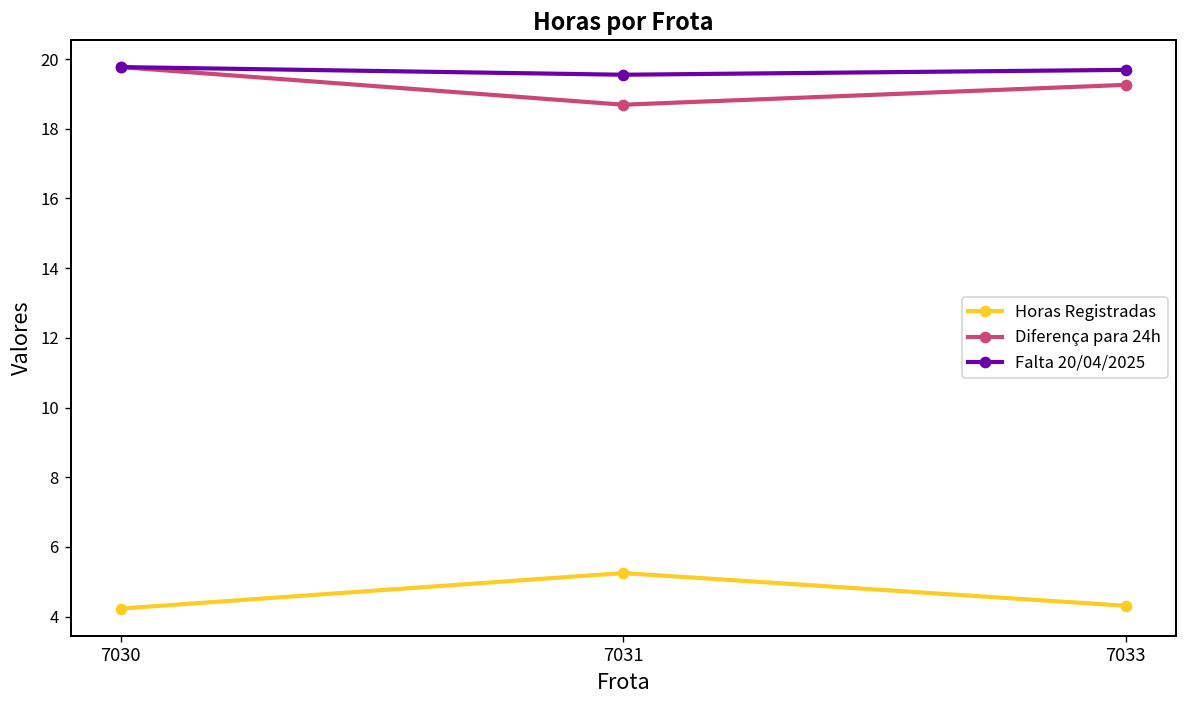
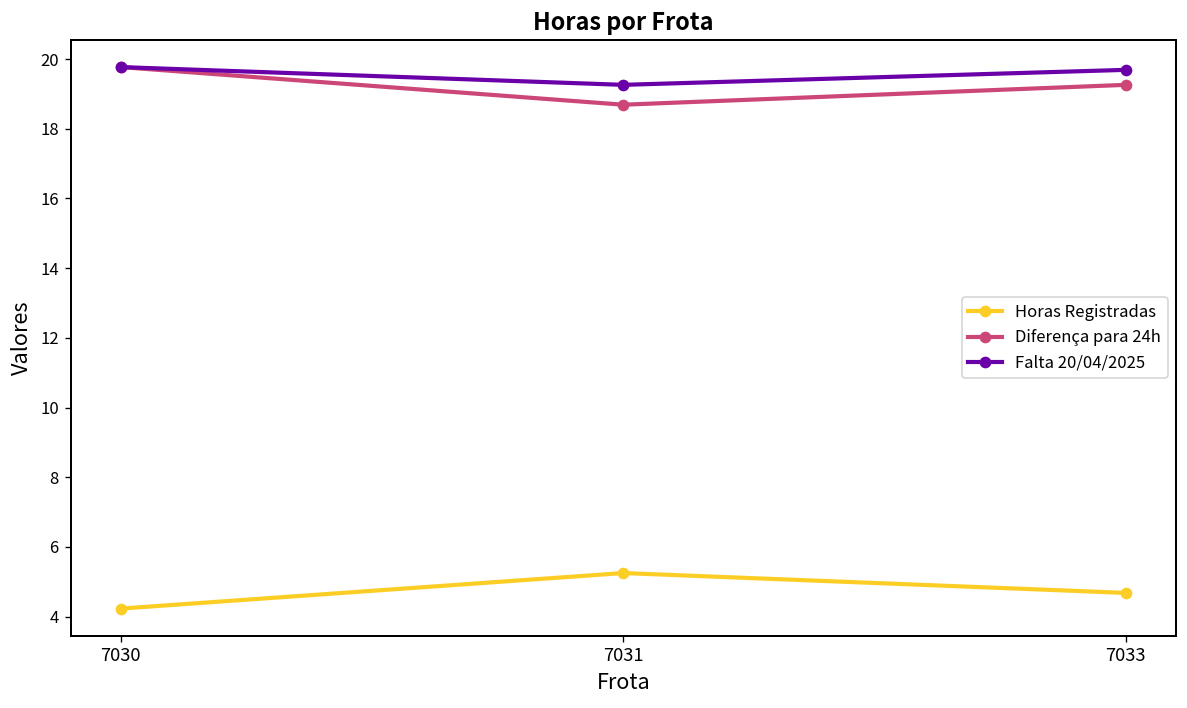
  {
    "Horas Registradas": {
      "7030": 4.2,
      "7031": 5.3,
-     "7033": 4.3
+     "7033": 4.7
    },
    "Diferença para 24h": {
      "7031": 18.7,
      "7033": 19.3
    },
    "Falta 20/04/2025": {
-     "7031": 19.6,
+     "7031": 19.3,
      "7033": 19.7
    }
  }
